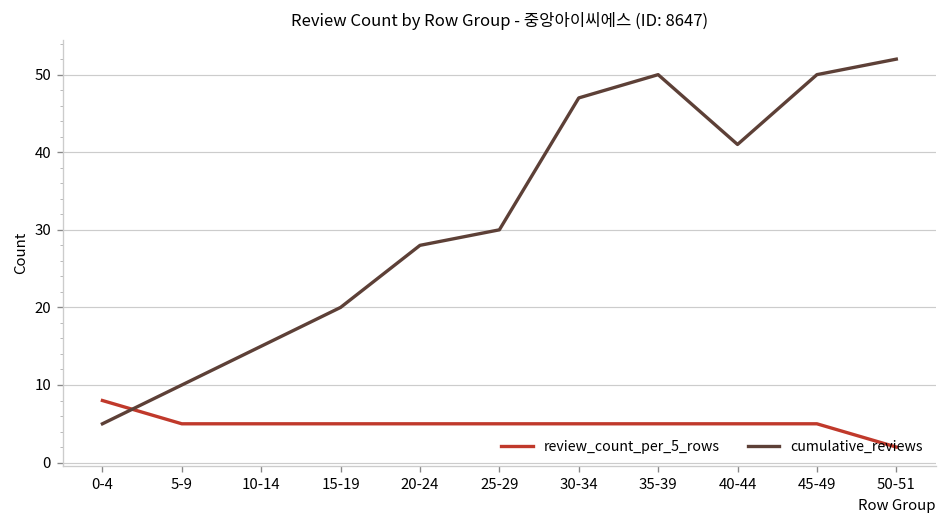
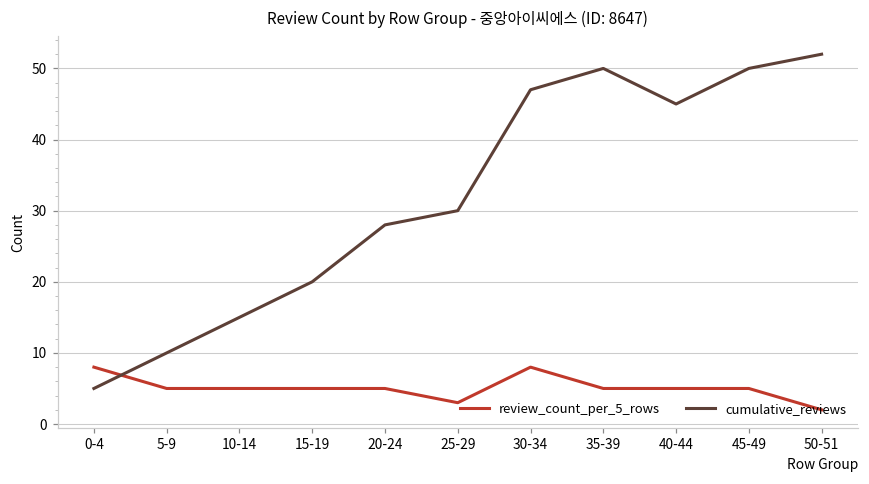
  {
    "review_count_per_5_rows": {
      "0-4": 8,
      "5-9": 5,
      "10-14": 5,
      "15-19": 5,
      "20-24": 5,
-     "25-29": 5,
-     "30-34": 5,
+     "25-29": 3,
+     "30-34": 8,
      "35-39": 5,
      "40-44": 5,
      "45-49": 5,
      "50-51": 2
    },
    "cumulative_reviews": {
      "0-4": 5,
      "5-9": 10,
      "10-14": 15,
      "15-19": 20,
      "20-24": 28,
      "25-29": 30,
      "30-34": 47,
      "35-39": 50,
-     "40-44": 41,
+     "40-44": 45,
      "45-49": 50,
      "50-51": 52
    }
  }
